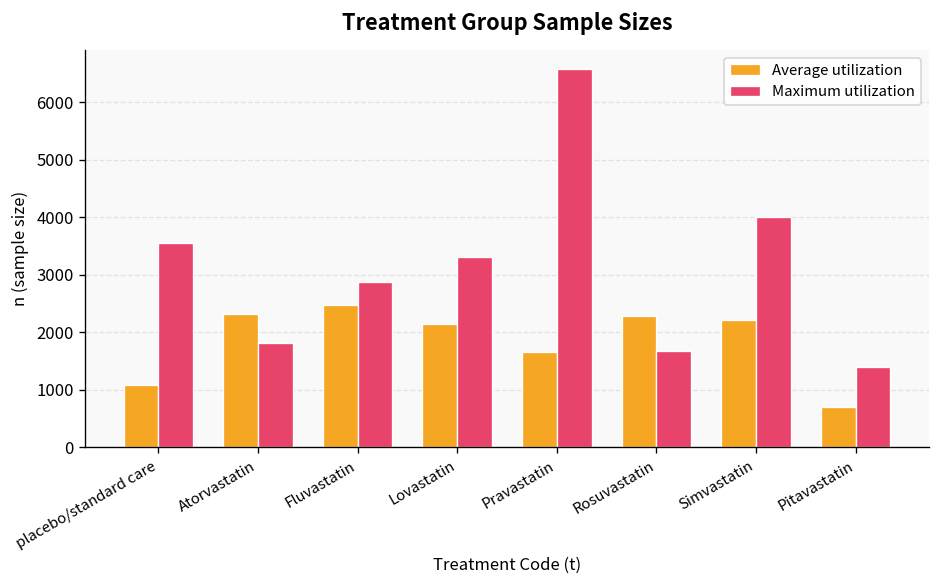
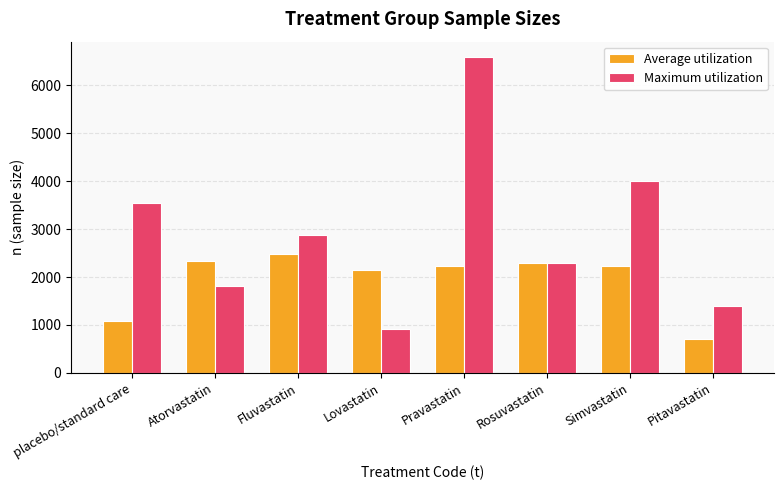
  {
    "Average utilization": {
      "placebo/standard care": 1100,
      "Atorvastatin": 2300,
      "Fluvastatin": 2500,
      "Lovastatin": 2100,
-     "Pravastatin": 1700,
+     "Pravastatin": 2200,
      "Rosuvastatin": 2300,
      "Simvastatin": 2200,
      "Pitavastatin": 700
    },
    "Maximum utilization": {
      "placebo/standard care": 3600,
      "Atorvastatin": 1800,
      "Fluvastatin": 2900,
-     "Lovastatin": 3300,
+     "Lovastatin": 900,
      "Pravastatin": 6600,
-     "Rosuvastatin": 1700,
+     "Rosuvastatin": 2300,
      "Simvastatin": 4000,
      "Pitavastatin": 1400
    }
  }
